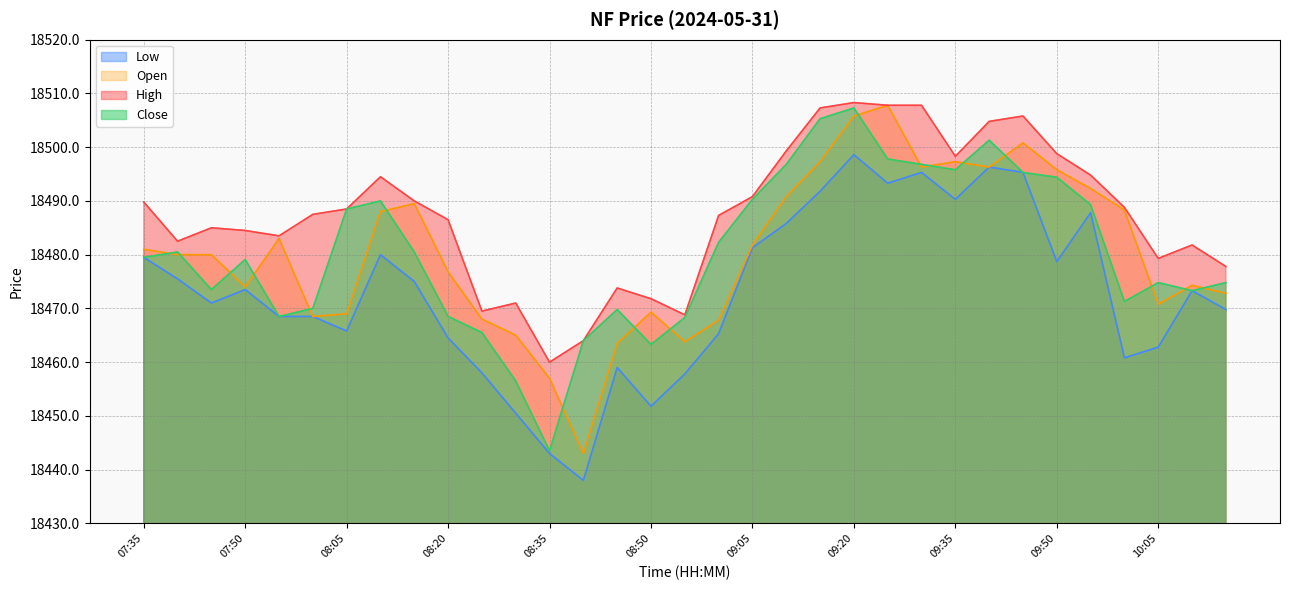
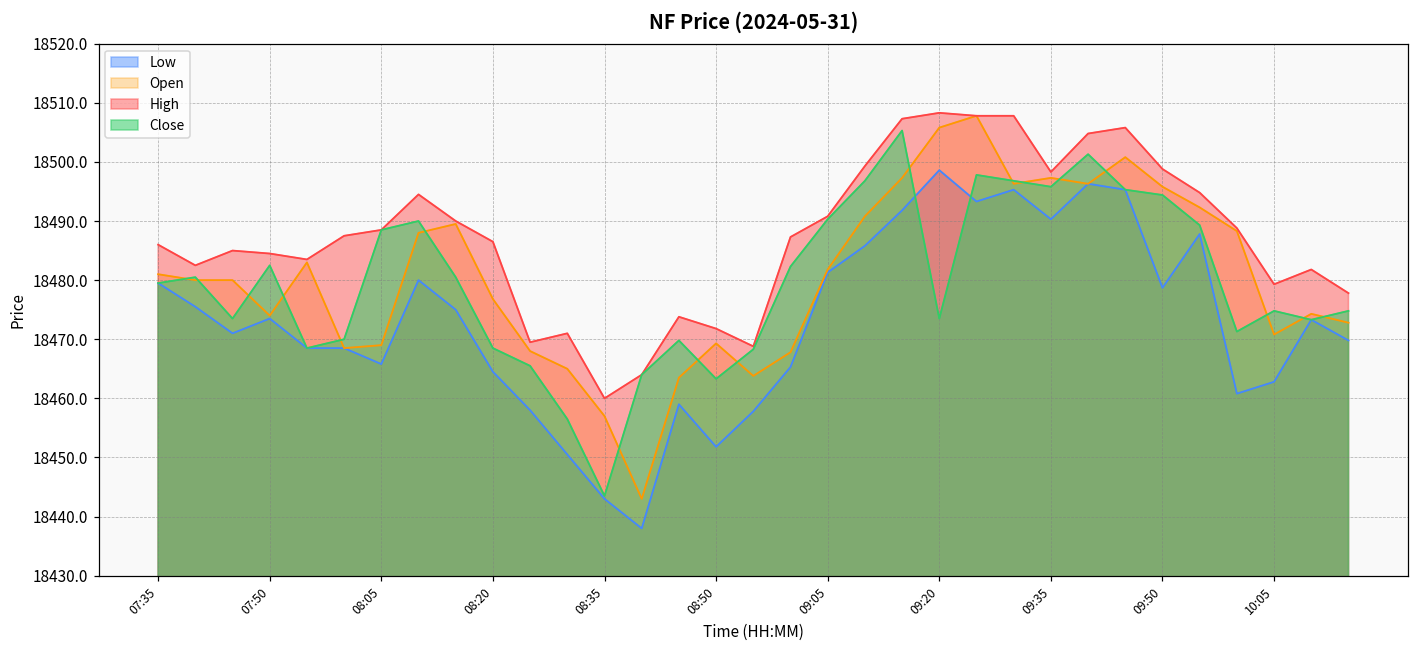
  {
    "Low": {
      "07:50": 18474,
      "08:05": 18466,
      "08:20": 18465,
      "08:35": 18443,
      "08:50": 18452,
      "09:05": 18481,
      "09:20": 18499,
      "09:35": 18490,
      "09:50": 18479,
      "10:05": 18463
    },
    "Open": {
      "07:35": 18481,
      "07:50": 18474,
      "08:05": 18469,
      "08:20": 18477,
      "08:35": 18457,
      "08:50": 18469,
      "09:05": 18482,
      "09:20": 18506,
      "09:35": 18497,
      "09:50": 18496,
      "10:05": 18471
    },
    "High": {
-     "07:35": 18490,
+     "07:35": 18486,
      "07:50": 18485,
      "08:20": 18487,
      "08:35": 18460,
      "08:50": 18472,
      "09:05": 18491,
      "09:20": 18508,
      "09:35": 18498,
      "09:50": 18499,
      "10:05": 18479
    },
    "Close": {
-     "07:50": 18479,
+     "07:50": 18483,
      "08:20": 18469,
      "08:35": 18444,
      "08:50": 18463,
      "09:05": 18490,
-     "09:20": 18507,
+     "09:20": 18474,
      "09:35": 18496,
      "09:50": 18494,
      "10:05": 18475
    }
  }
